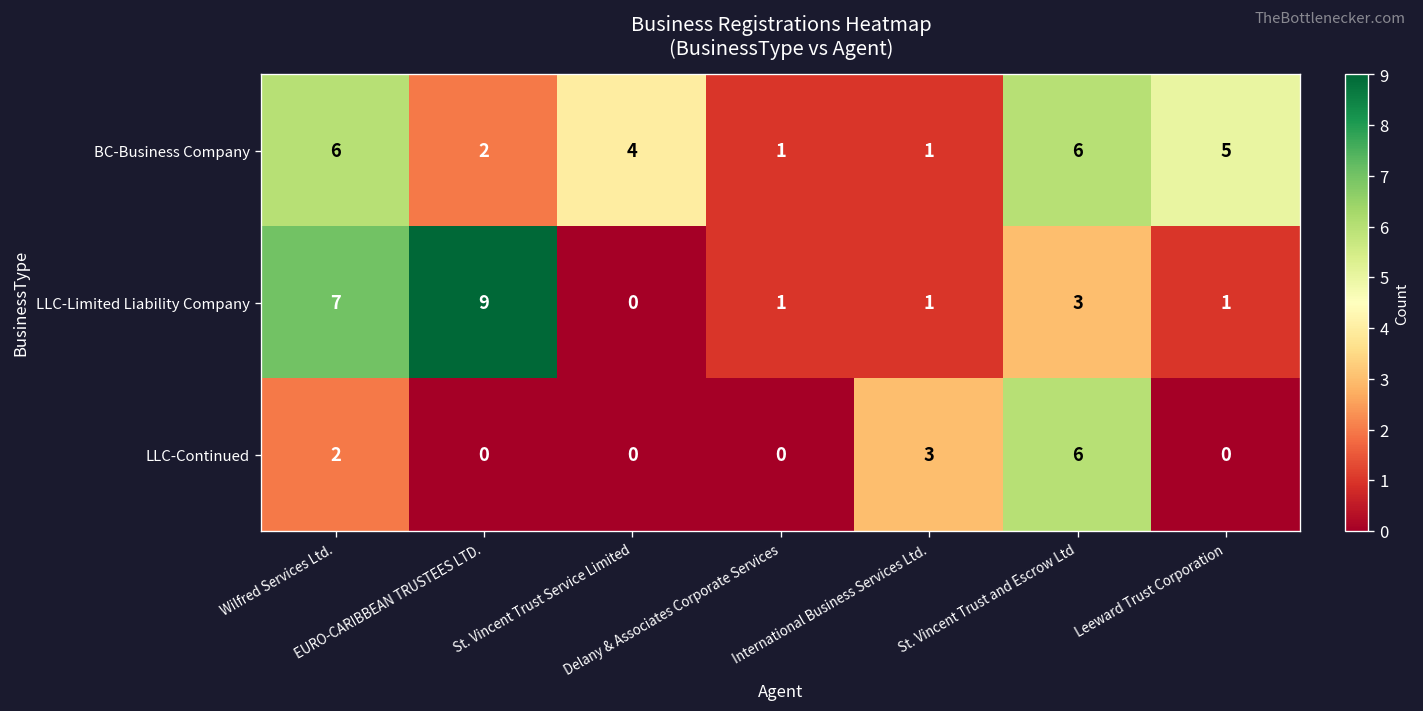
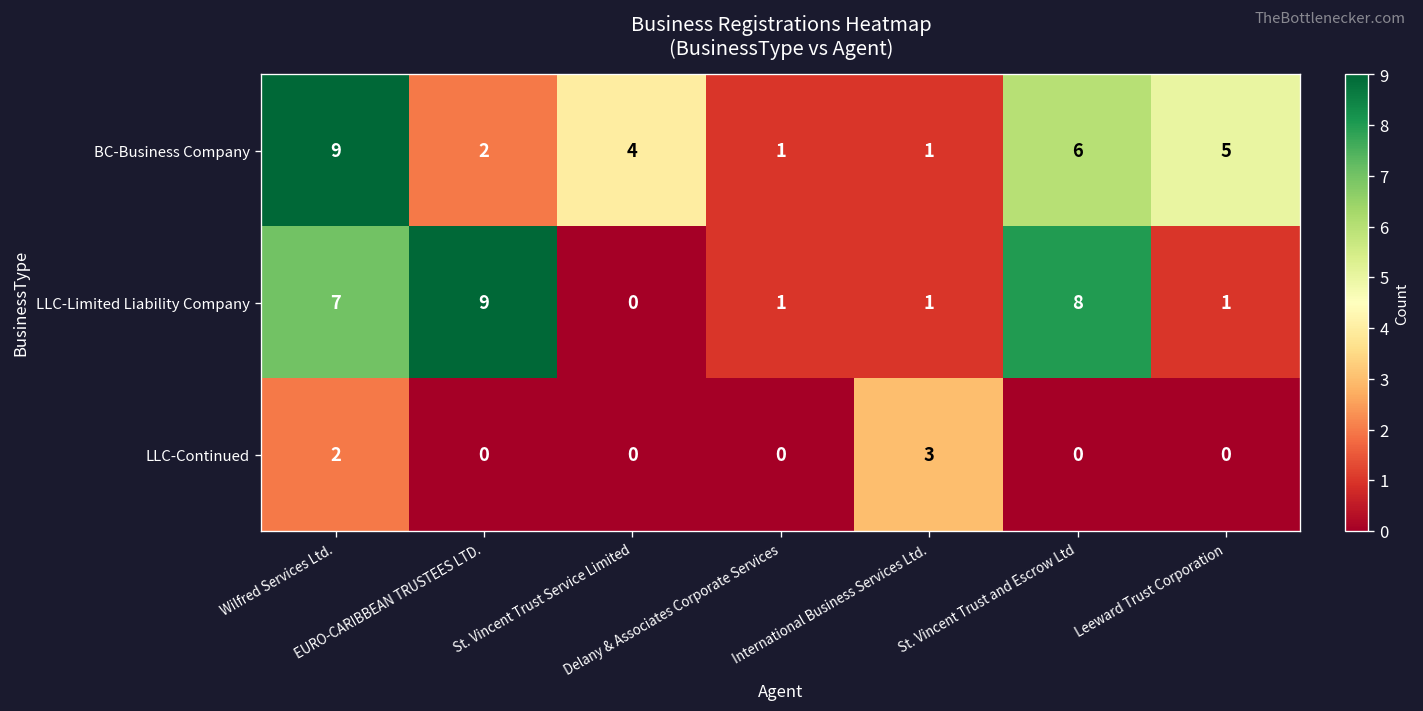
  {
    "BC-Business Company": {
-     "Wilfred Services Ltd.": 6,
+     "Wilfred Services Ltd.": 9,
      "EURO-CARIBBEAN TRUSTEES LTD.": 2,
      "St. Vincent Trust Service Limited": 4,
      "Delany & Associates Corporate Services": 1,
      "International Business Services Ltd.": 1,
      "St. Vincent Trust and Escrow Ltd": 6,
      "Leeward Trust Corporation": 5
    },
    "LLC-Limited Liability Company": {
      "Wilfred Services Ltd.": 7,
      "EURO-CARIBBEAN TRUSTEES LTD.": 9,
      "St. Vincent Trust Service Limited": 0,
      "Delany & Associates Corporate Services": 1,
      "International Business Services Ltd.": 1,
-     "St. Vincent Trust and Escrow Ltd": 3,
+     "St. Vincent Trust and Escrow Ltd": 8,
      "Leeward Trust Corporation": 1
    },
    "LLC-Continued": {
      "Wilfred Services Ltd.": 2,
      "EURO-CARIBBEAN TRUSTEES LTD.": 0,
      "St. Vincent Trust Service Limited": 0,
      "Delany & Associates Corporate Services": 0,
      "International Business Services Ltd.": 3,
-     "St. Vincent Trust and Escrow Ltd": 6,
+     "St. Vincent Trust and Escrow Ltd": 0,
      "Leeward Trust Corporation": 0
    }
  }
